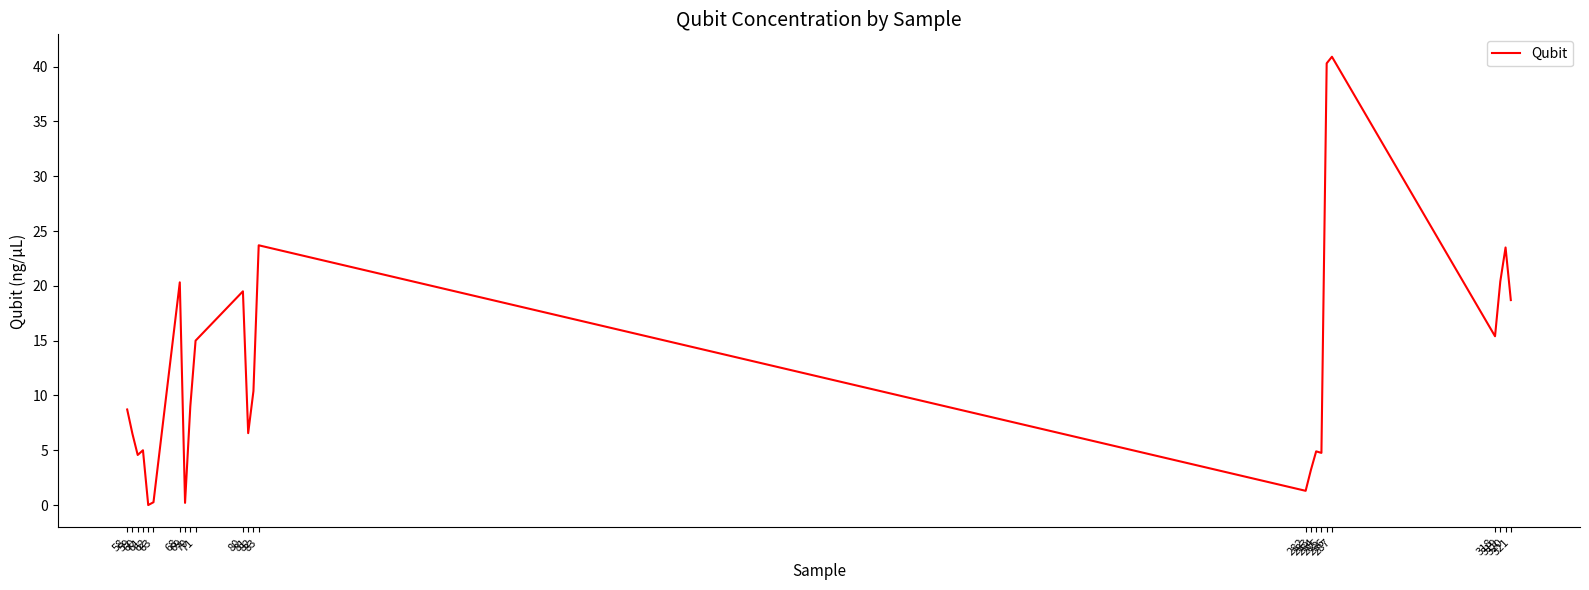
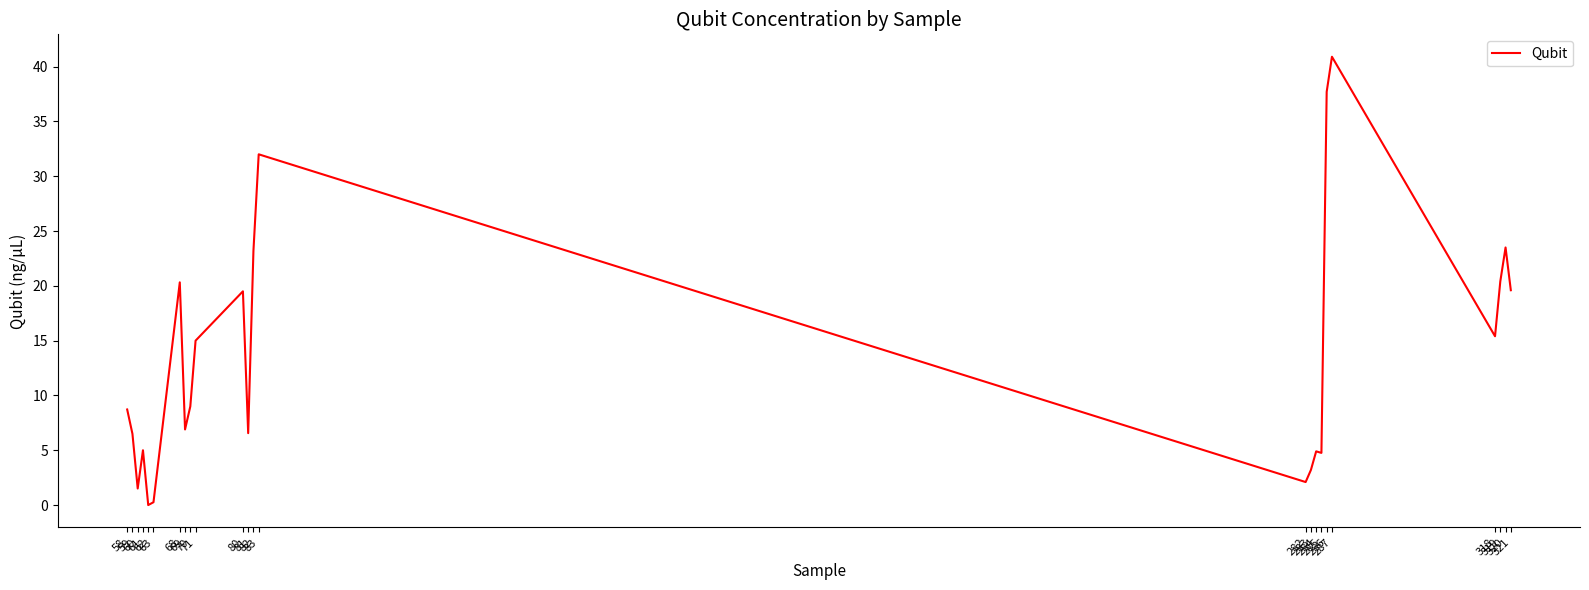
  {
    "58": 8.7,
    "59": 6.5,
-   "60": 4.6,
+   "60": 1.5,
    "61": 5.0,
    "62": 0.0,
    "63": 0.3,
    "68": 20.3,
-   "69": 0.2,
+   "69": 6.9,
    "70": 9.0,
    "71": 15.0,
    "80": 19.5,
    "81": 6.6,
-   "82": 10.4,
-   "83": 23.7,
-   "282": 1.3,
+   "82": 23.2,
+   "83": 32.0,
+   "282": 2.1,
    "283": 3.2,
    "284": 4.9,
    "285": 4.8,
-   "286": 40.3,
+   "286": 37.7,
    "287": 40.9,
    "318": 15.4,
    "319": 20.4,
    "320": 23.5,
-   "321": 18.7
+   "321": 19.6
  }
